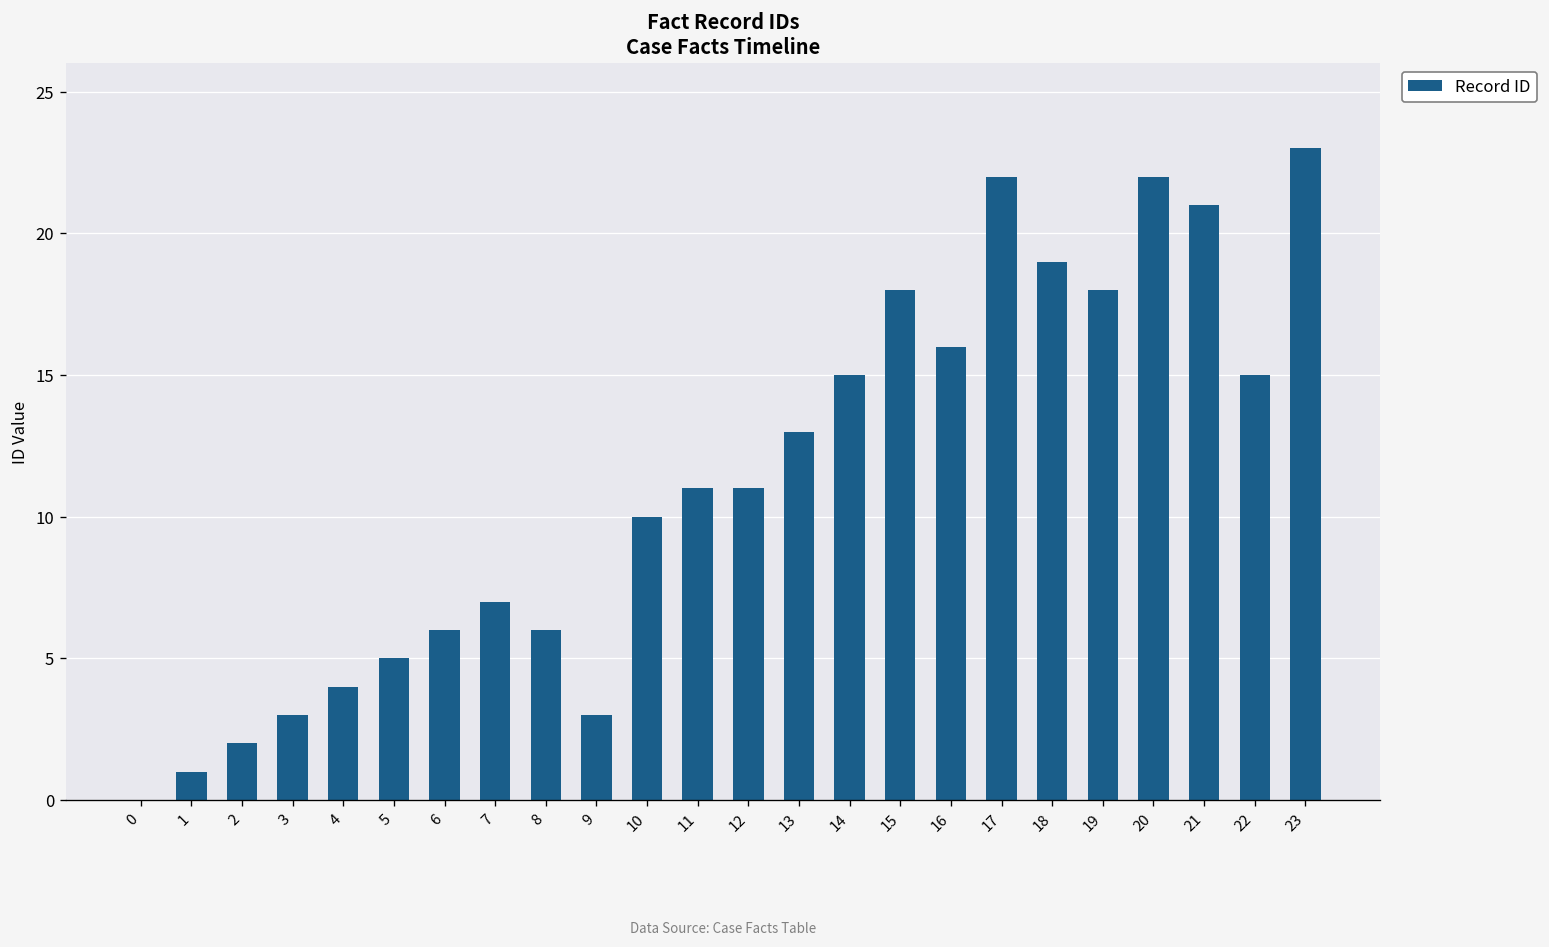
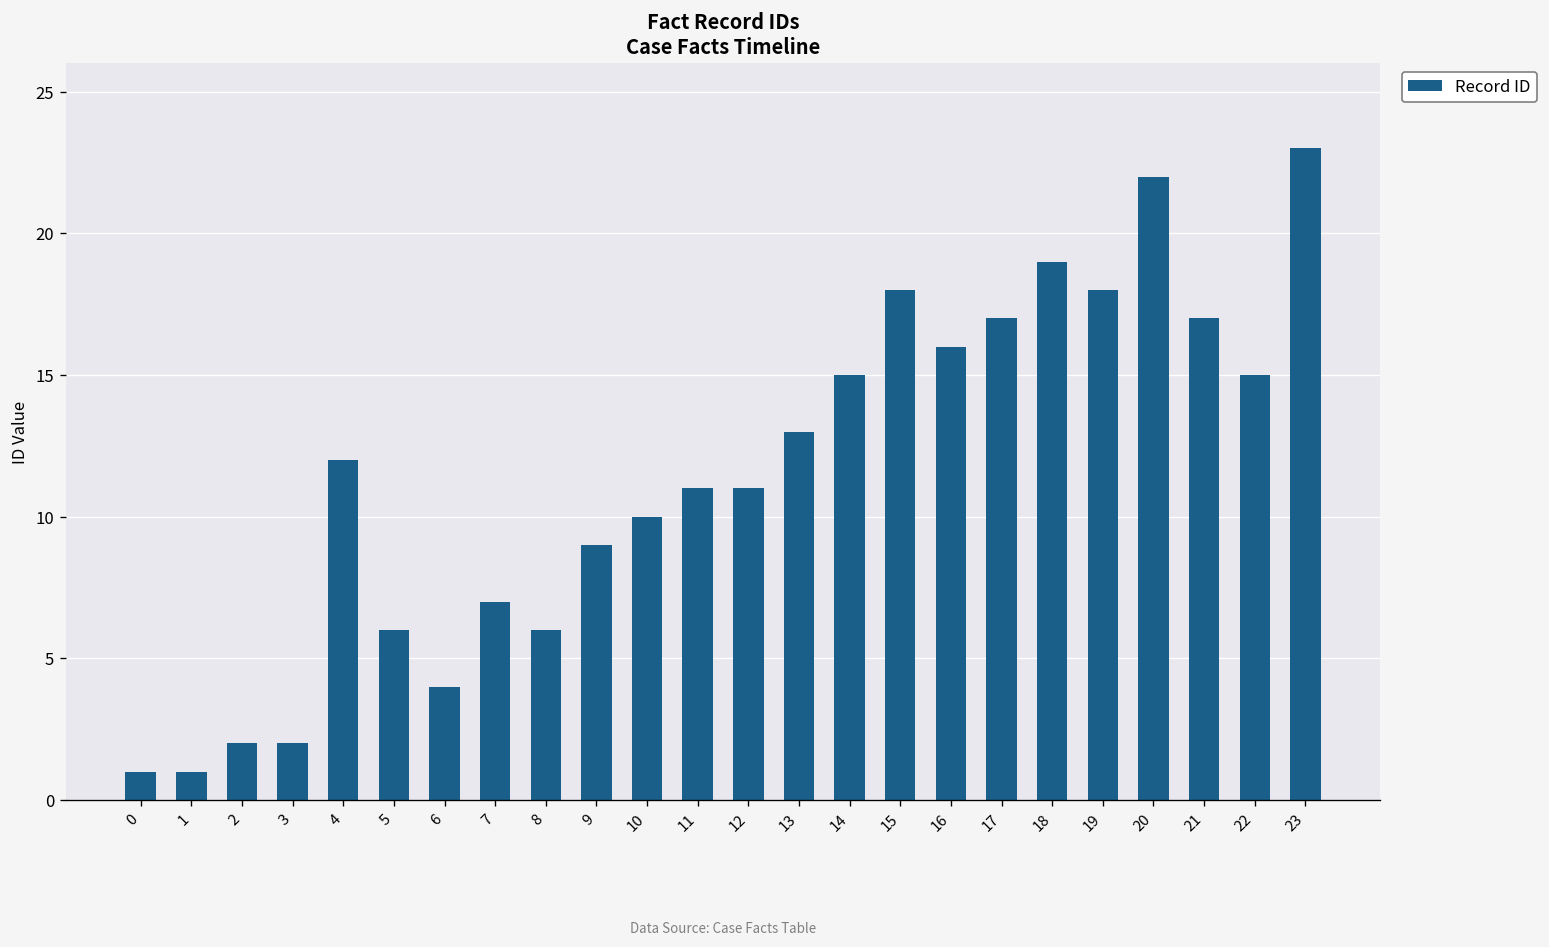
  {
-   "0": 0,
+   "0": 1,
    "1": 1,
    "2": 2,
-   "3": 3,
-   "4": 4,
-   "5": 5,
-   "6": 6,
+   "3": 2,
+   "4": 12,
+   "5": 6,
+   "6": 4,
    "7": 7,
    "8": 6,
-   "9": 3,
+   "9": 9,
    "10": 10,
    "11": 11,
    "12": 11,
    "13": 13,
    "14": 15,
    "15": 18,
    "16": 16,
-   "17": 22,
+   "17": 17,
    "18": 19,
    "19": 18,
    "20": 22,
-   "21": 21,
+   "21": 17,
    "22": 15,
    "23": 23
  }
